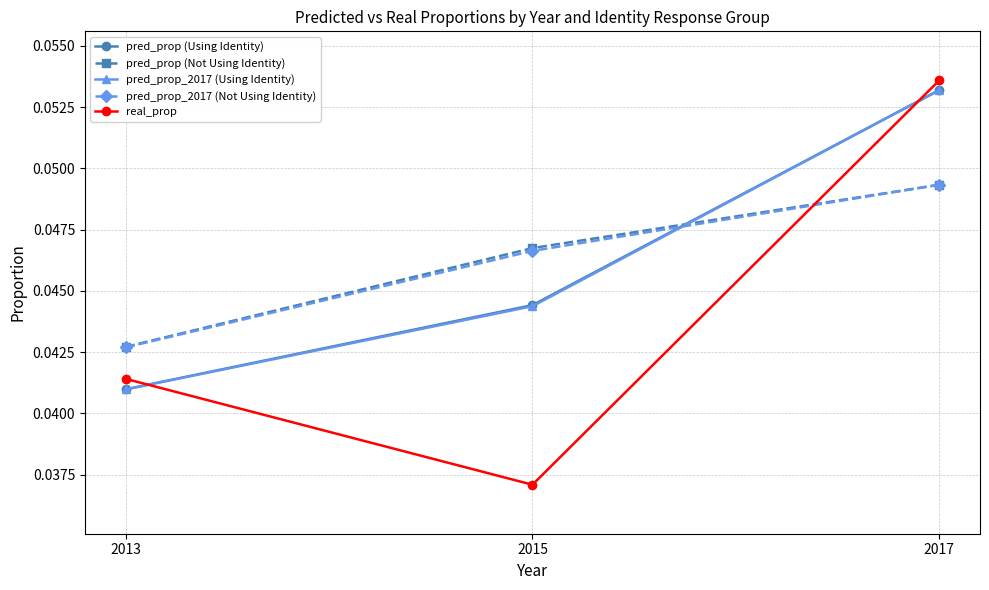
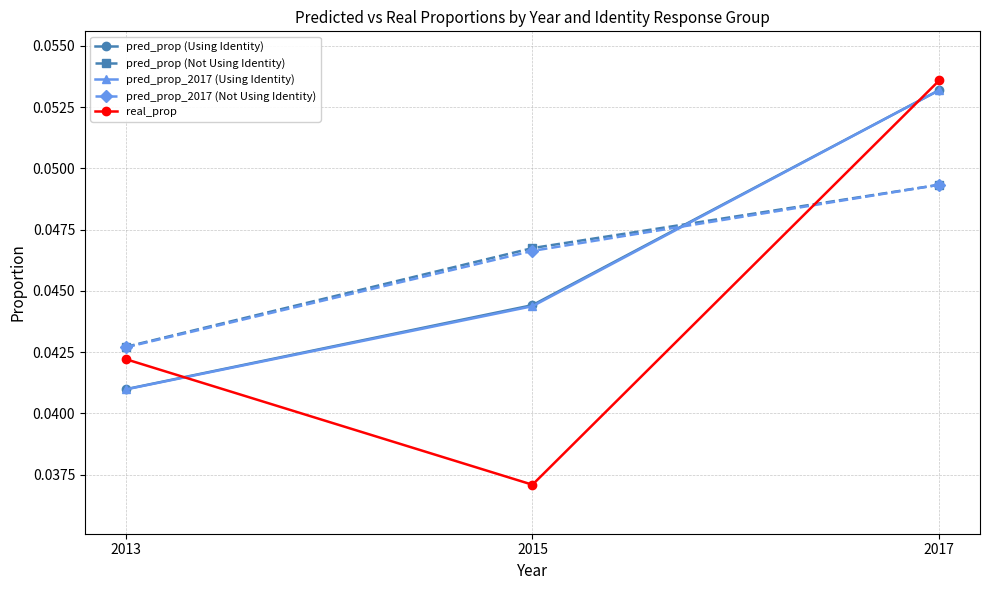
  {
    "real_prop": {
-     "2013": 0.0414,
+     "2013": 0.0422,
      "2015": 0.0371,
      "2017": 0.0536
    }
  }
